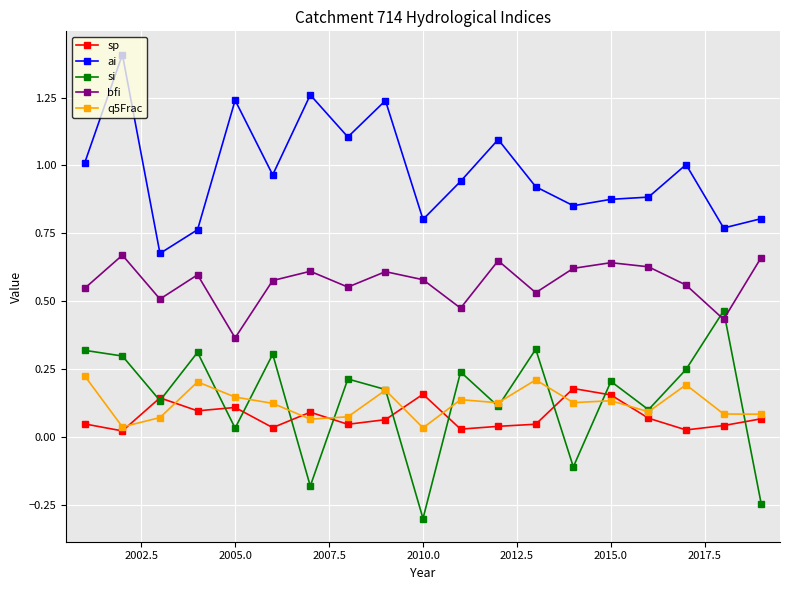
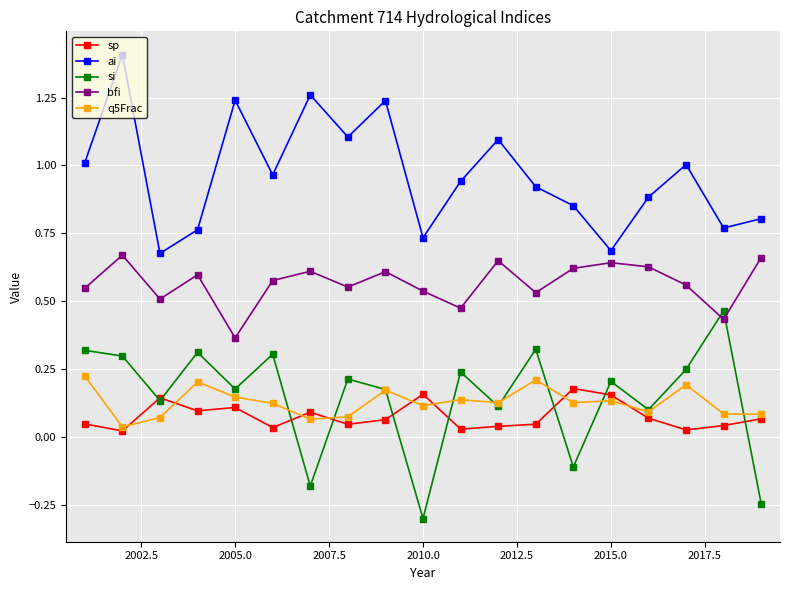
  {
    "sp": {
      "2005.0": 0.11,
      "2010.0": 0.16,
      "2015.0": 0.15
    },
    "ai": {
      "2005.0": 1.24,
-     "2010.0": 0.80,
-     "2015.0": 0.88
+     "2010.0": 0.73,
+     "2015.0": 0.69
    },
    "si": {
-     "2005.0": 0.03,
+     "2005.0": 0.18,
      "2010.0": -0.30,
      "2015.0": 0.20
    },
    "bfi": {
      "2005.0": 0.36,
-     "2010.0": 0.58,
+     "2010.0": 0.54,
      "2015.0": 0.64
    },
    "q5Frac": {
      "2005.0": 0.15,
-     "2010.0": 0.03,
+     "2010.0": 0.12,
      "2015.0": 0.13
    }
  }
